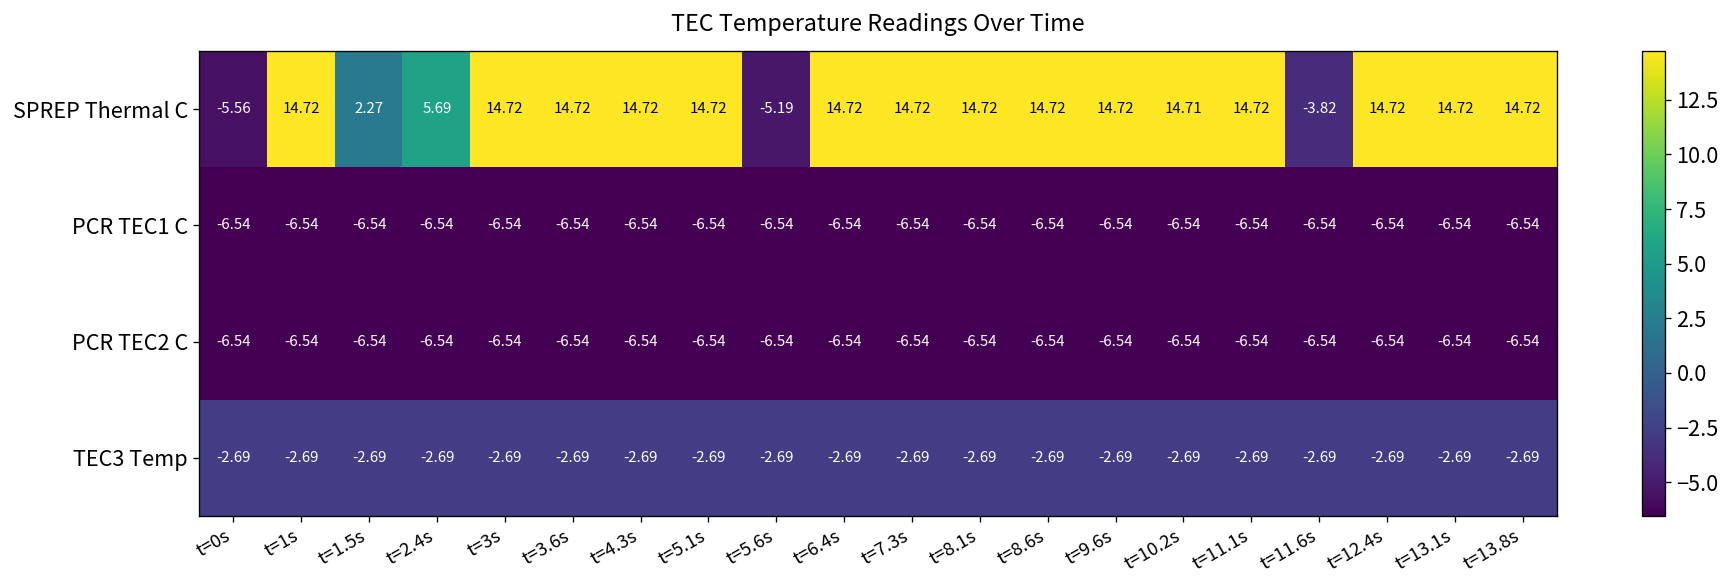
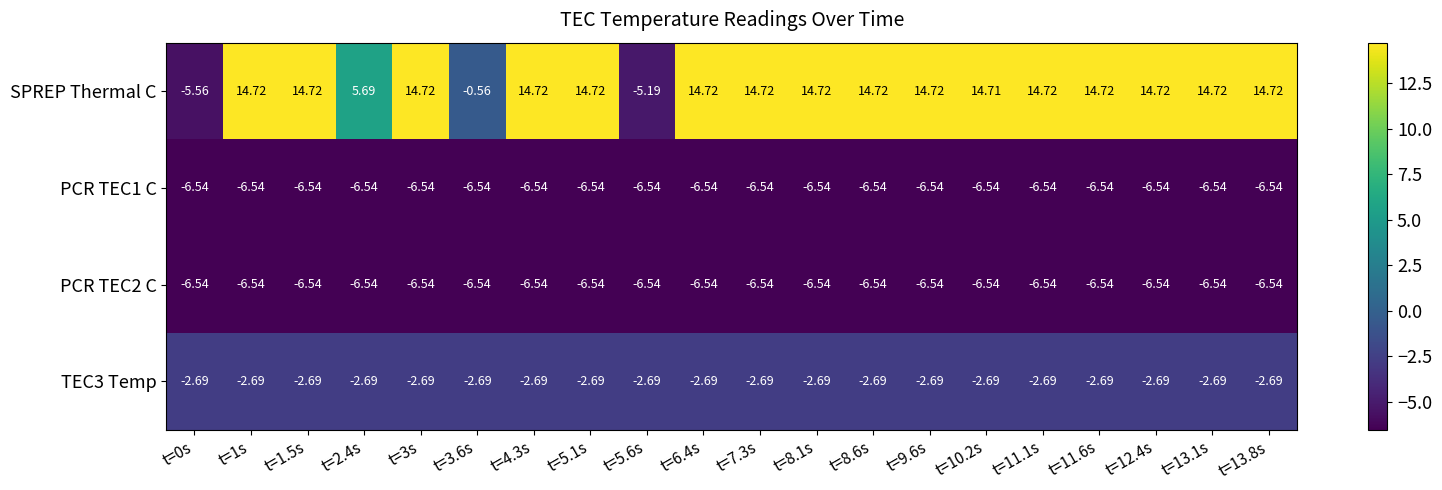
  {
    "SPREP Thermal C": {
      "t=0s": -5.56,
      "t=1s": 14.72,
-     "t=1.5s": 2.27,
+     "t=1.5s": 14.72,
      "t=2.4s": 5.69,
      "t=3s": 14.72,
-     "t=3.6s": 14.72,
+     "t=3.6s": -0.56,
      "t=4.3s": 14.72,
      "t=5.1s": 14.72,
      "t=5.6s": -5.19,
      "t=6.4s": 14.72,
      "t=7.3s": 14.72,
      "t=8.1s": 14.72,
      "t=8.6s": 14.72,
      "t=9.6s": 14.72,
      "t=10.2s": 14.71,
      "t=11.1s": 14.72,
-     "t=11.6s": -3.82,
+     "t=11.6s": 14.72,
      "t=12.4s": 14.72,
      "t=13.1s": 14.72,
      "t=13.8s": 14.72
    },
    "PCR TEC1 C": {
      "t=0s": -6.54,
      "t=1s": -6.54,
      "t=1.5s": -6.54,
      "t=2.4s": -6.54,
      "t=3s": -6.54,
      "t=3.6s": -6.54,
      "t=4.3s": -6.54,
      "t=5.1s": -6.54,
      "t=5.6s": -6.54,
      "t=6.4s": -6.54,
      "t=7.3s": -6.54,
      "t=8.1s": -6.54,
      "t=8.6s": -6.54,
      "t=9.6s": -6.54,
      "t=10.2s": -6.54,
      "t=11.1s": -6.54,
      "t=11.6s": -6.54,
      "t=12.4s": -6.54,
      "t=13.1s": -6.54,
      "t=13.8s": -6.54
    },
    "PCR TEC2 C": {
      "t=0s": -6.54,
      "t=1s": -6.54,
      "t=1.5s": -6.54,
      "t=2.4s": -6.54,
      "t=3s": -6.54,
      "t=3.6s": -6.54,
      "t=4.3s": -6.54,
      "t=5.1s": -6.54,
      "t=5.6s": -6.54,
      "t=6.4s": -6.54,
      "t=7.3s": -6.54,
      "t=8.1s": -6.54,
      "t=8.6s": -6.54,
      "t=9.6s": -6.54,
      "t=10.2s": -6.54,
      "t=11.1s": -6.54,
      "t=11.6s": -6.54,
      "t=12.4s": -6.54,
      "t=13.1s": -6.54,
      "t=13.8s": -6.54
    },
    "TEC3 Temp": {
      "t=0s": -2.69,
      "t=1s": -2.69,
      "t=1.5s": -2.69,
      "t=2.4s": -2.69,
      "t=3s": -2.69,
      "t=3.6s": -2.69,
      "t=4.3s": -2.69,
      "t=5.1s": -2.69,
      "t=5.6s": -2.69,
      "t=6.4s": -2.69,
      "t=7.3s": -2.69,
      "t=8.1s": -2.69,
      "t=8.6s": -2.69,
      "t=9.6s": -2.69,
      "t=10.2s": -2.69,
      "t=11.1s": -2.69,
      "t=11.6s": -2.69,
      "t=12.4s": -2.69,
      "t=13.1s": -2.69,
      "t=13.8s": -2.69
    }
  }
